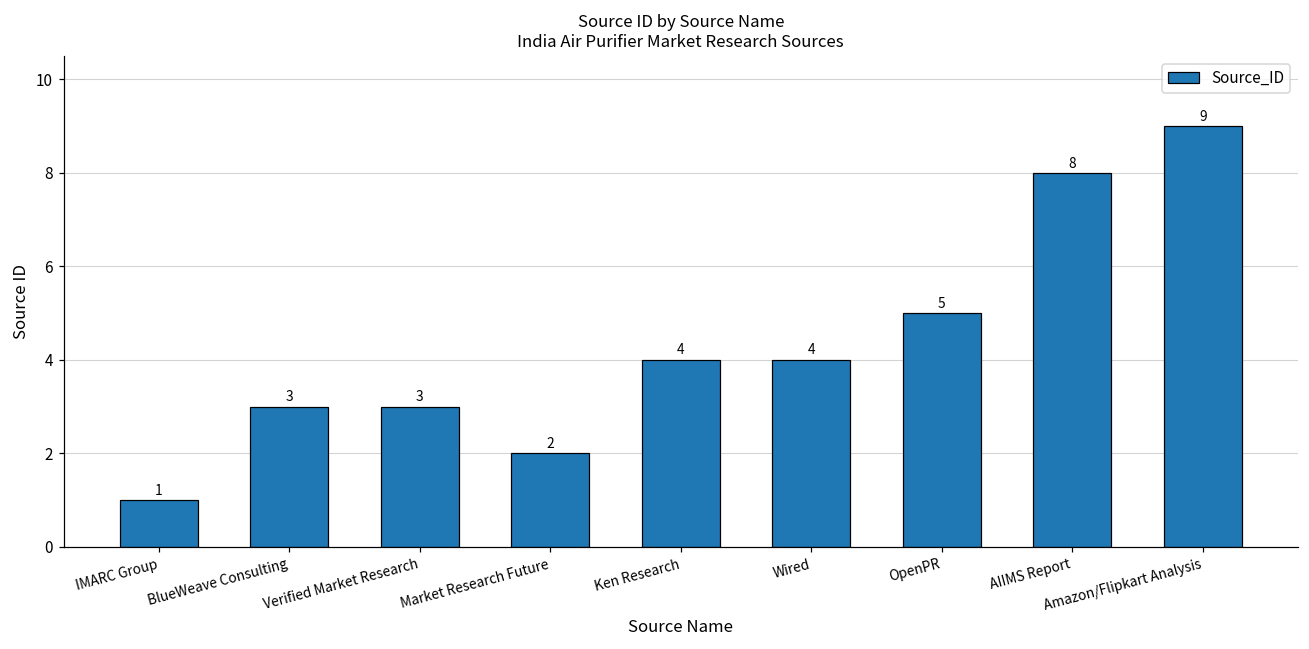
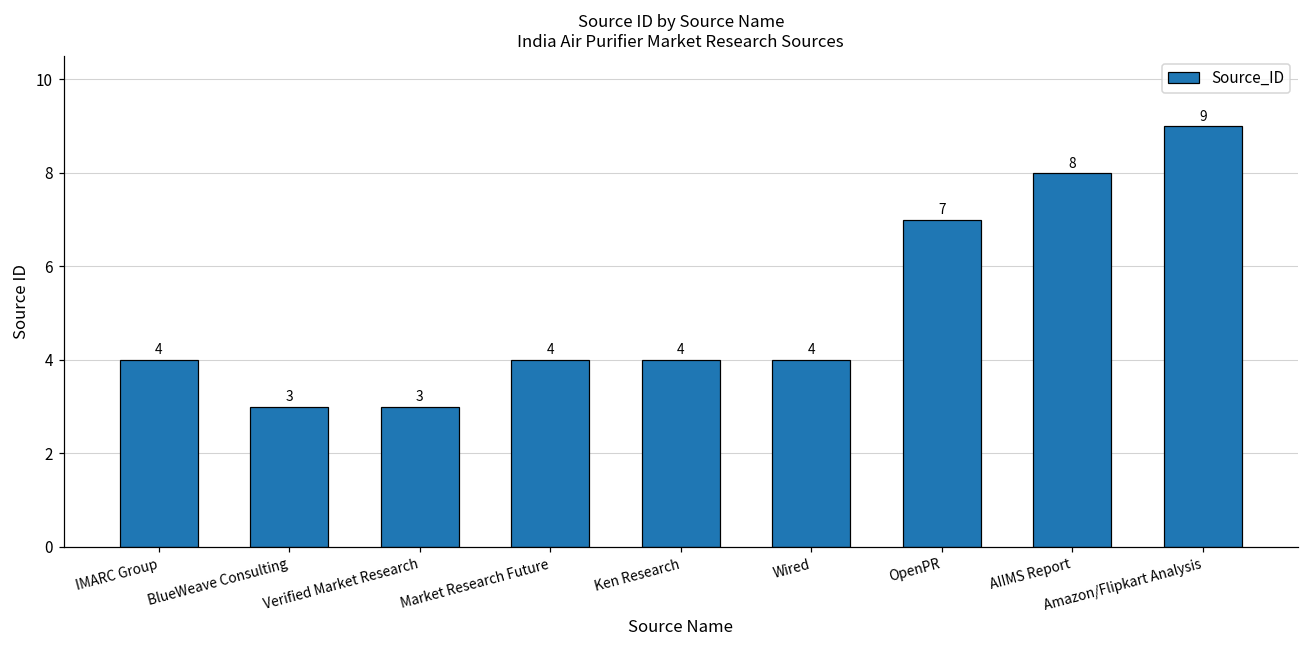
  {
-   "IMARC Group": 1,
+   "IMARC Group": 4,
    "BlueWeave Consulting": 3,
    "Verified Market Research": 3,
-   "Market Research Future": 2,
+   "Market Research Future": 4,
    "Ken Research": 4,
    "Wired": 4,
-   "OpenPR": 5,
+   "OpenPR": 7,
    "AIIMS Report": 8,
    "Amazon/Flipkart Analysis": 9
  }
